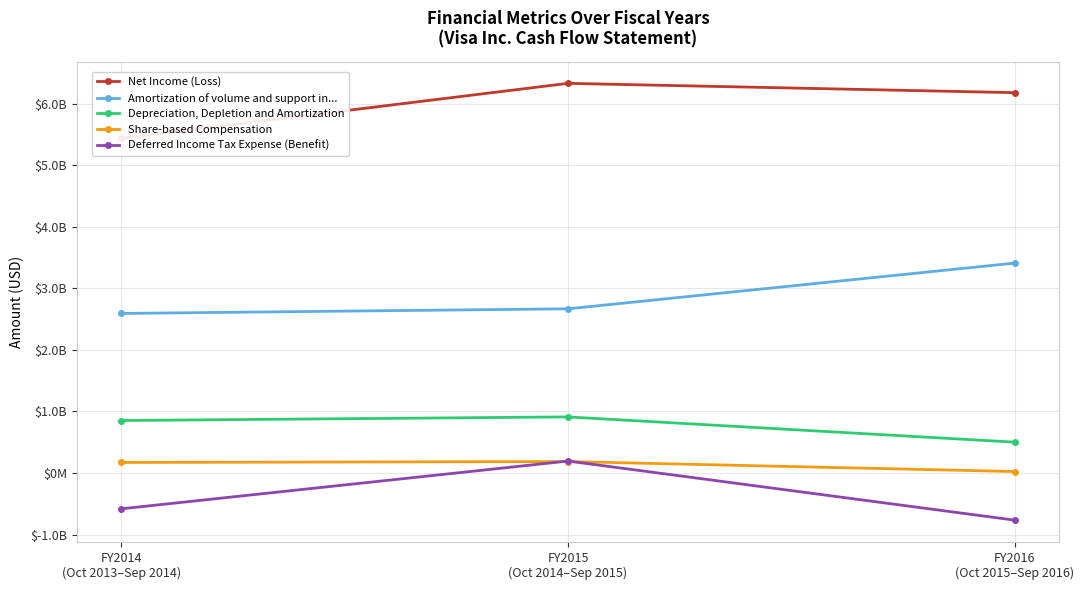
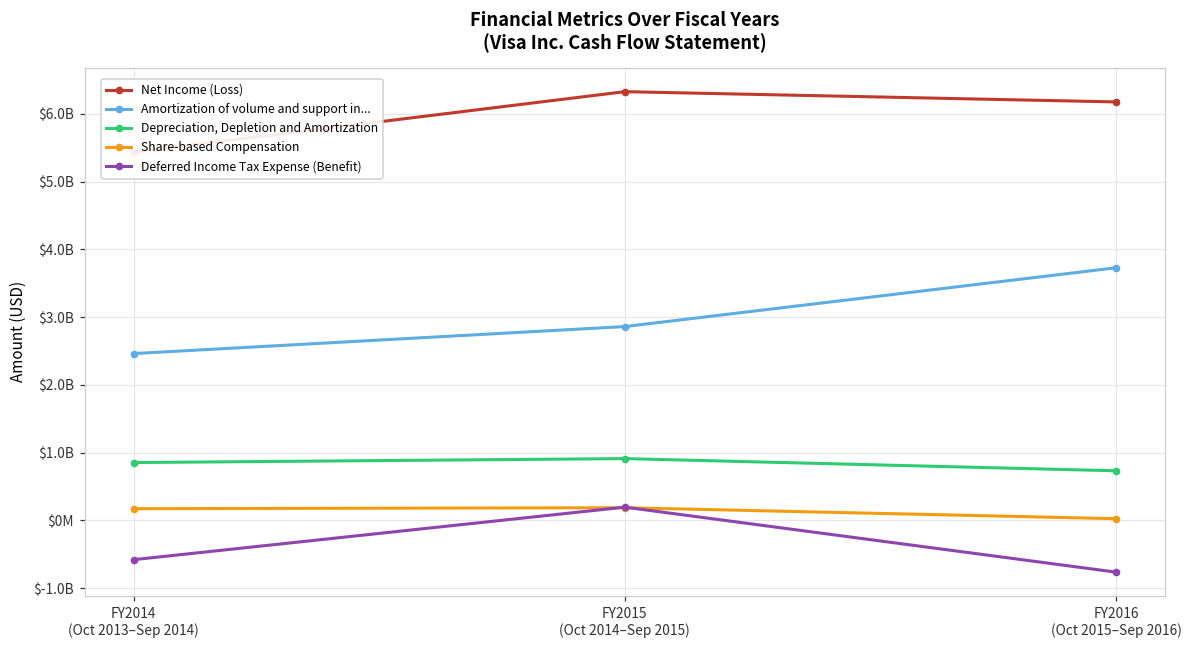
  {
    "Net Income (Loss)": {
      "FY2015 (Oct 2014–Sep 2015)": "$6300000000",
      "FY2016 (Oct 2015–Sep 2016)": "$6200000000"
    },
    "Amortization of volume and support in...": {
-     "FY2014 (Oct 2013–Sep 2014)": "$2600000000",
-     "FY2015 (Oct 2014–Sep 2015)": "$2700000000",
-     "FY2016 (Oct 2015–Sep 2016)": "$3400000000"
+     "FY2014 (Oct 2013–Sep 2014)": "$2500000000",
+     "FY2015 (Oct 2014–Sep 2015)": "$2900000000",
+     "FY2016 (Oct 2015–Sep 2016)": "$3700000000"
    },
    "Depreciation, Depletion and Amortization": {
      "FY2014 (Oct 2013–Sep 2014)": "$900000000",
      "FY2015 (Oct 2014–Sep 2015)": "$900000000",
-     "FY2016 (Oct 2015–Sep 2016)": "$500000000"
+     "FY2016 (Oct 2015–Sep 2016)": "$700000000"
    },
    "Share-based Compensation": {
      "FY2014 (Oct 2013–Sep 2014)": "$200000000",
      "FY2016 (Oct 2015–Sep 2016)": "$0"
    },
    "Deferred Income Tax Expense (Benefit)": {
      "FY2014 (Oct 2013–Sep 2014)": "$-600000000",
      "FY2016 (Oct 2015–Sep 2016)": "$-800000000"
    }
  }
